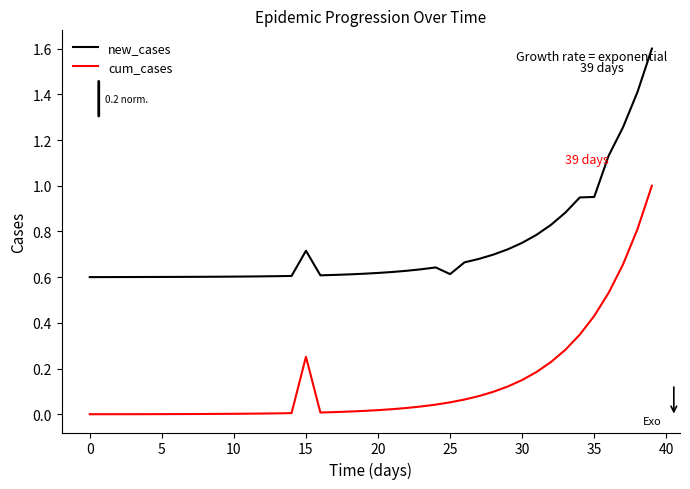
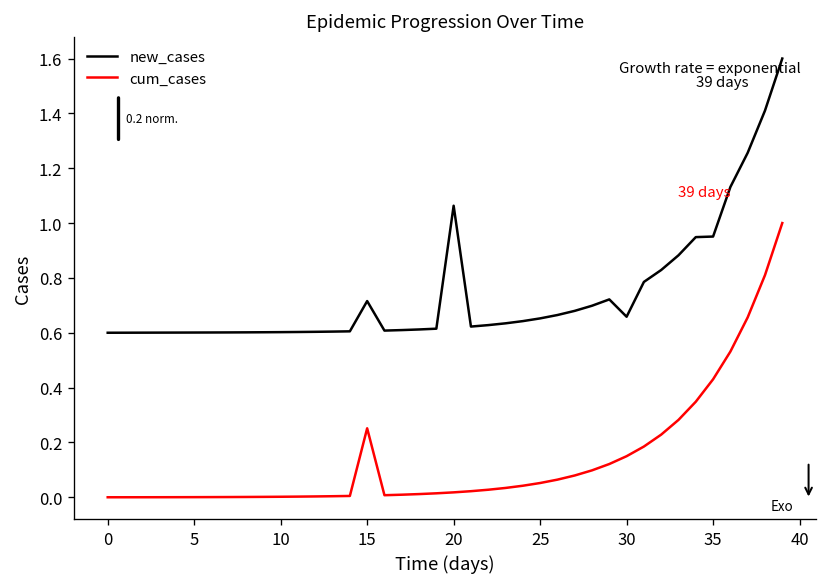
  {
    "new_cases": {
      "0": 0.60,
      "5": 0.60,
      "10": 0.60,
      "15": 0.72,
-     "20": 0.62,
-     "25": 0.61,
-     "30": 0.75,
+     "20": 1.06,
+     "25": 0.65,
+     "30": 0.66,
      "35": 0.95
    },
    "cum_cases": {
      "0": 0.00,
      "5": 0.00,
      "10": 0.00,
      "15": 0.25,
      "20": 0.02,
      "25": 0.05,
      "30": 0.15,
      "35": 0.43
    }
  }
